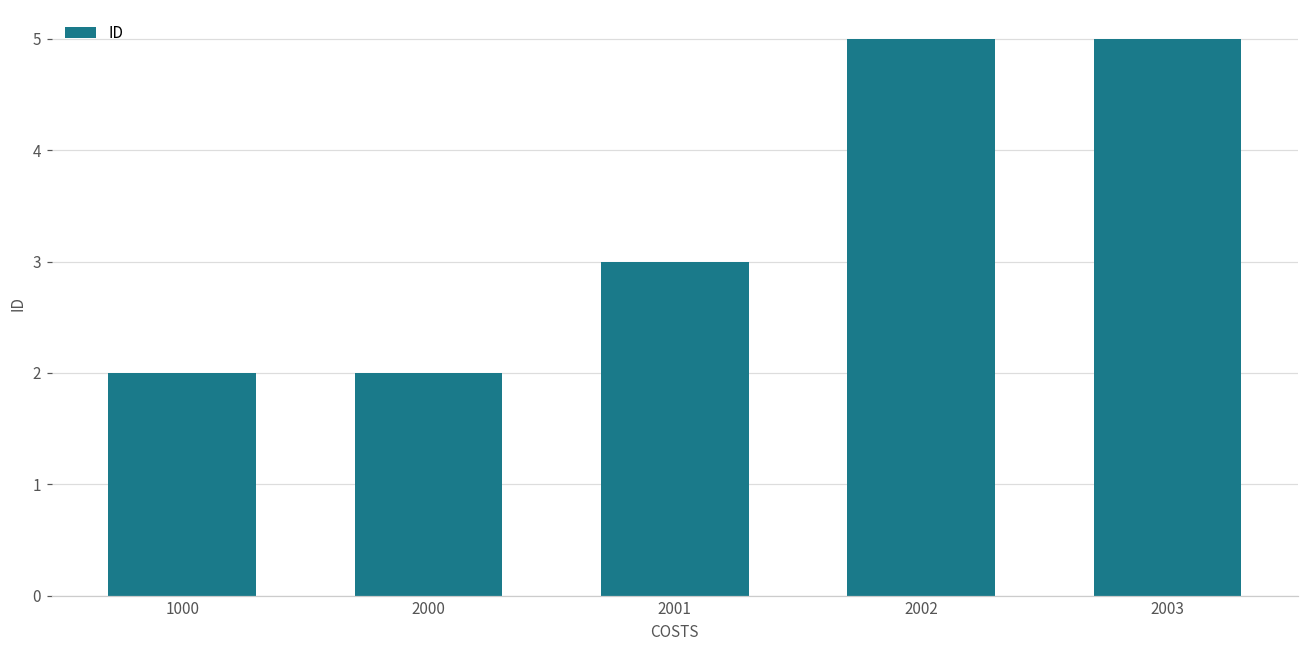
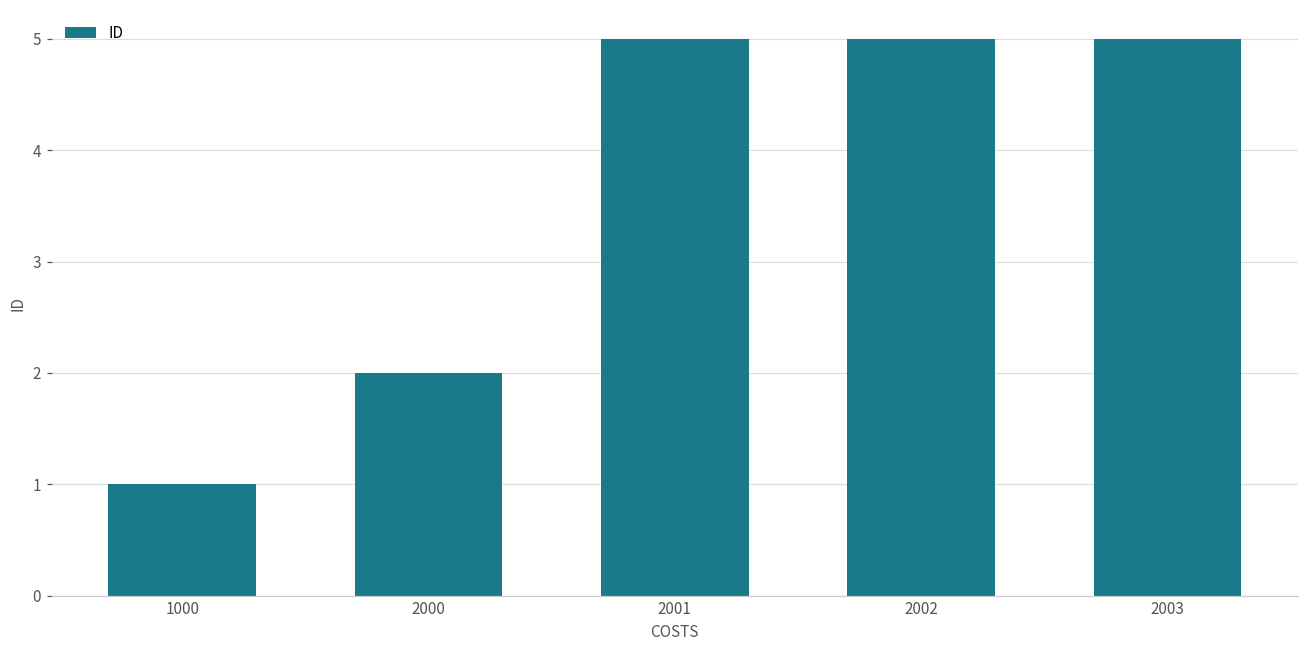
  {
-   "1000": 2,
+   "1000": 1,
    "2000": 2,
-   "2001": 3,
+   "2001": 5,
    "2002": 5,
    "2003": 5
  }
